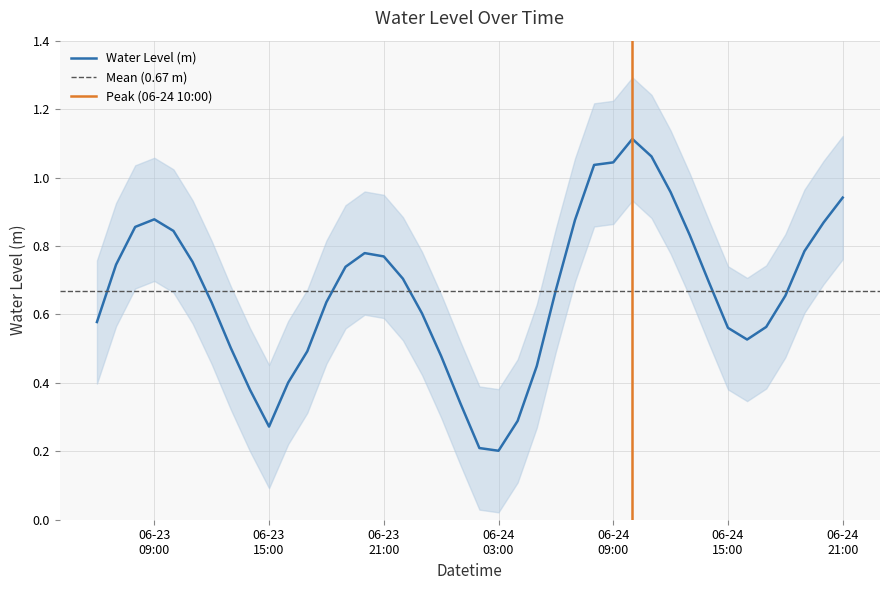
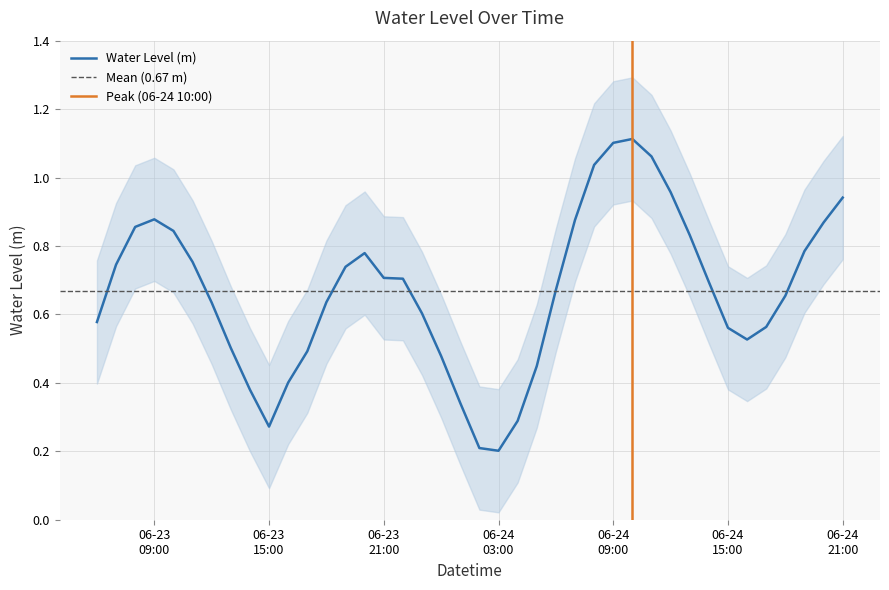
  {
    "Water Level (m)": {
      "06-23 09:00": 0.88,
      "06-23 15:00": 0.27,
-     "06-23 21:00": 0.77,
+     "06-23 21:00": 0.71,
      "06-24 03:00": 0.20,
-     "06-24 09:00": 1.04,
+     "06-24 09:00": 1.10,
      "06-24 15:00": 0.56,
      "06-24 21:00": 0.94
    }
  }
